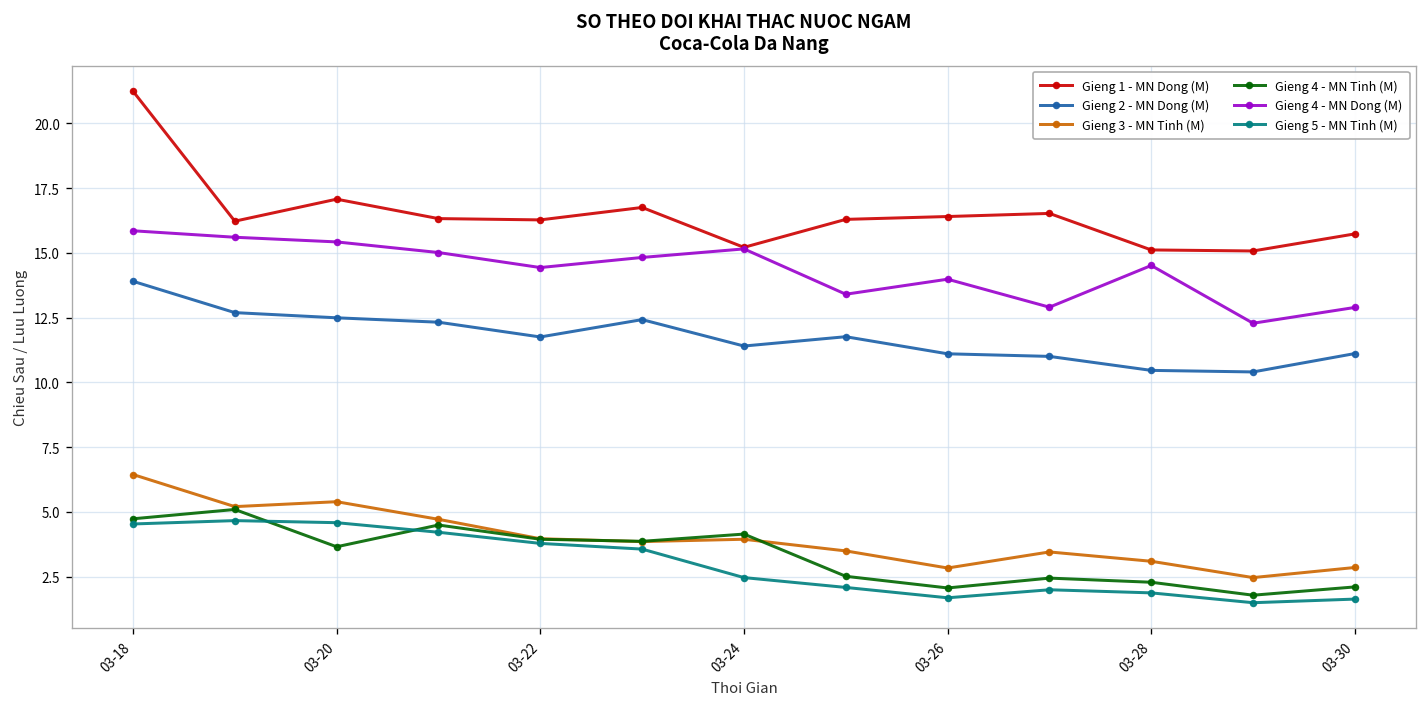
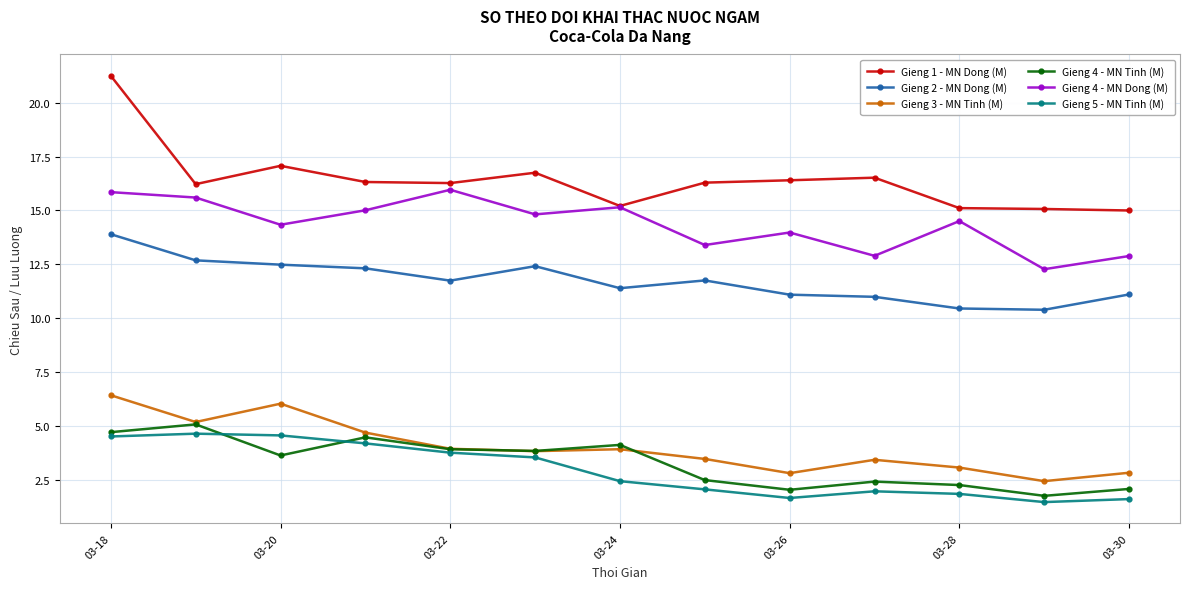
  {
    "Gieng 1 - MN Dong (M)": {
      "03-18": 21.2,
      "03-20": 17.1,
      "03-22": 16.3,
      "03-26": 16.4,
      "03-28": 15.1,
-     "03-30": 15.7
+     "03-30": 15.0
    },
    "Gieng 3 - MN Tinh (M)": {
      "03-18": 6.4,
-     "03-20": 5.4,
+     "03-20": 6.1,
      "03-24": 3.9,
      "03-26": 2.8,
      "03-28": 3.1,
      "03-30": 2.9
    },
    "Gieng 4 - MN Tinh (M)": {
      "03-18": 4.7,
      "03-20": 3.7,
      "03-24": 4.1,
      "03-26": 2.1,
      "03-28": 2.3,
      "03-30": 2.1
    },
    "Gieng 4 - MN Dong (M)": {
      "03-18": 15.9,
-     "03-20": 15.4,
-     "03-22": 14.4,
+     "03-20": 14.3,
+     "03-22": 16.0,
      "03-26": 14.0,
      "03-28": 14.5,
      "03-30": 12.9
    }
  }
